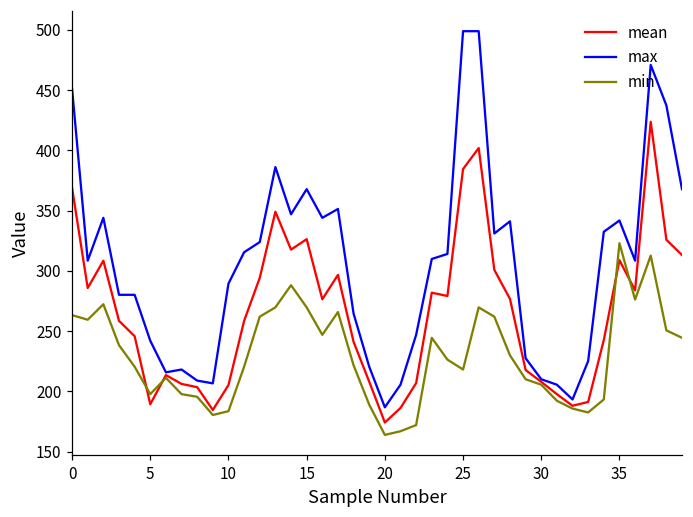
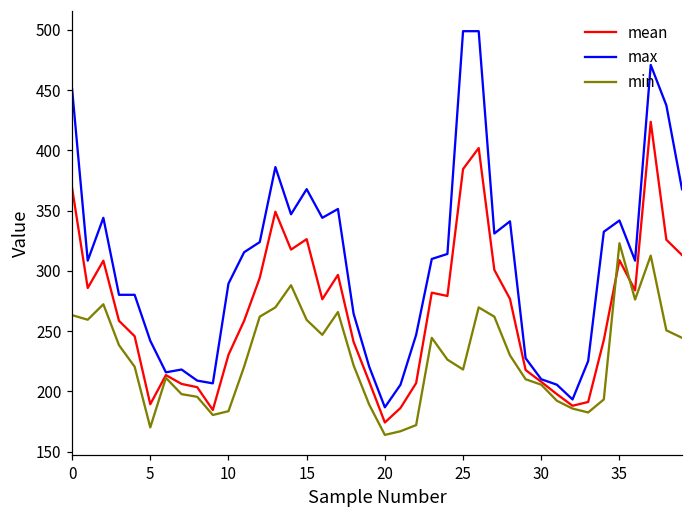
  {
    "mean": {
      "0": 369,
      "5": 189,
-     "10": 205,
+     "10": 230,
      "15": 326,
      "20": 174,
      "25": 385,
      "35": 309
    },
    "max": {
      "0": 451,
      "5": 242,
      "10": 289,
      "15": 368,
      "20": 187,
      "25": 499,
      "35": 342
    },
    "min": {
      "0": 263,
-     "5": 198,
+     "5": 170,
      "10": 184,
-     "15": 270,
+     "15": 259,
      "20": 164,
      "25": 218,
      "30": 205,
      "35": 323
    }
  }
